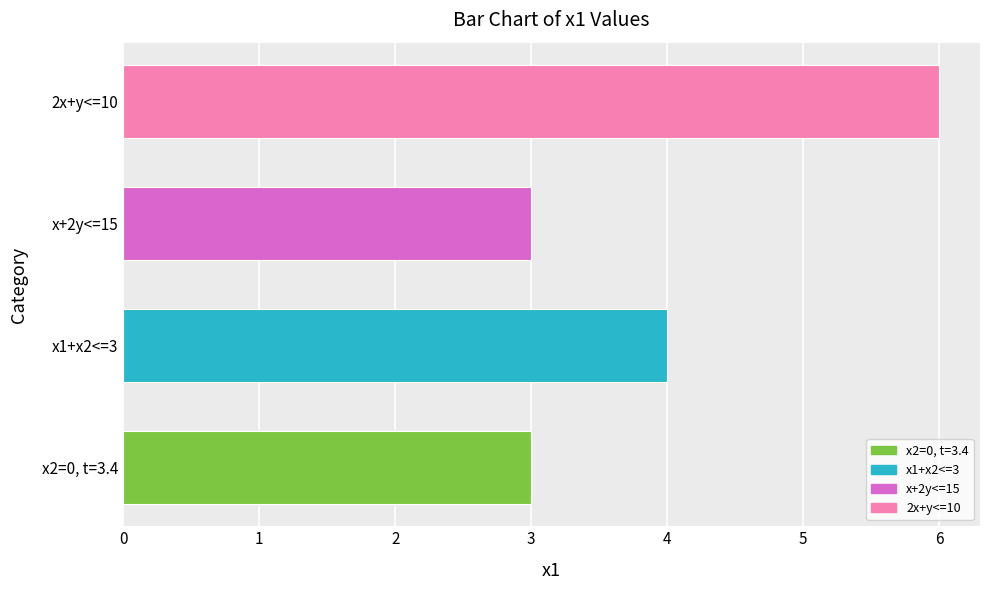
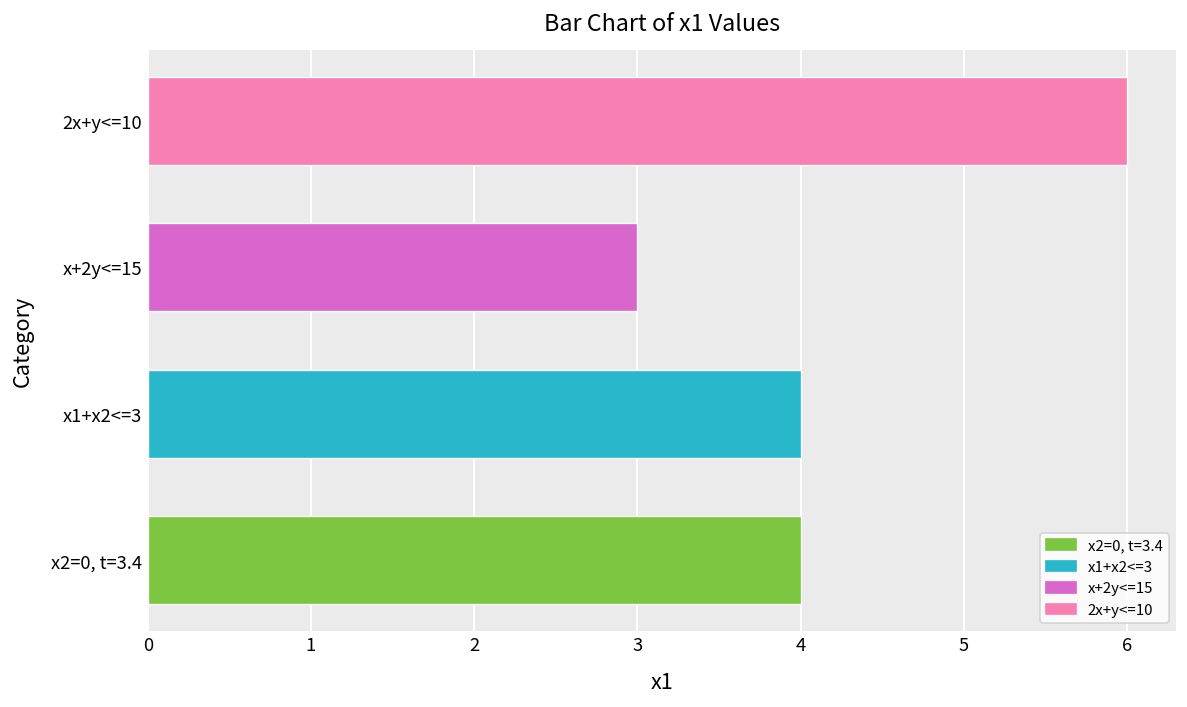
  {
    "2x+y<=10": 6,
    "x+2y<=15": 3,
    "x1+x2<=3": 4,
-   "x2=0, t=3.4": 3
+   "x2=0, t=3.4": 4
  }
